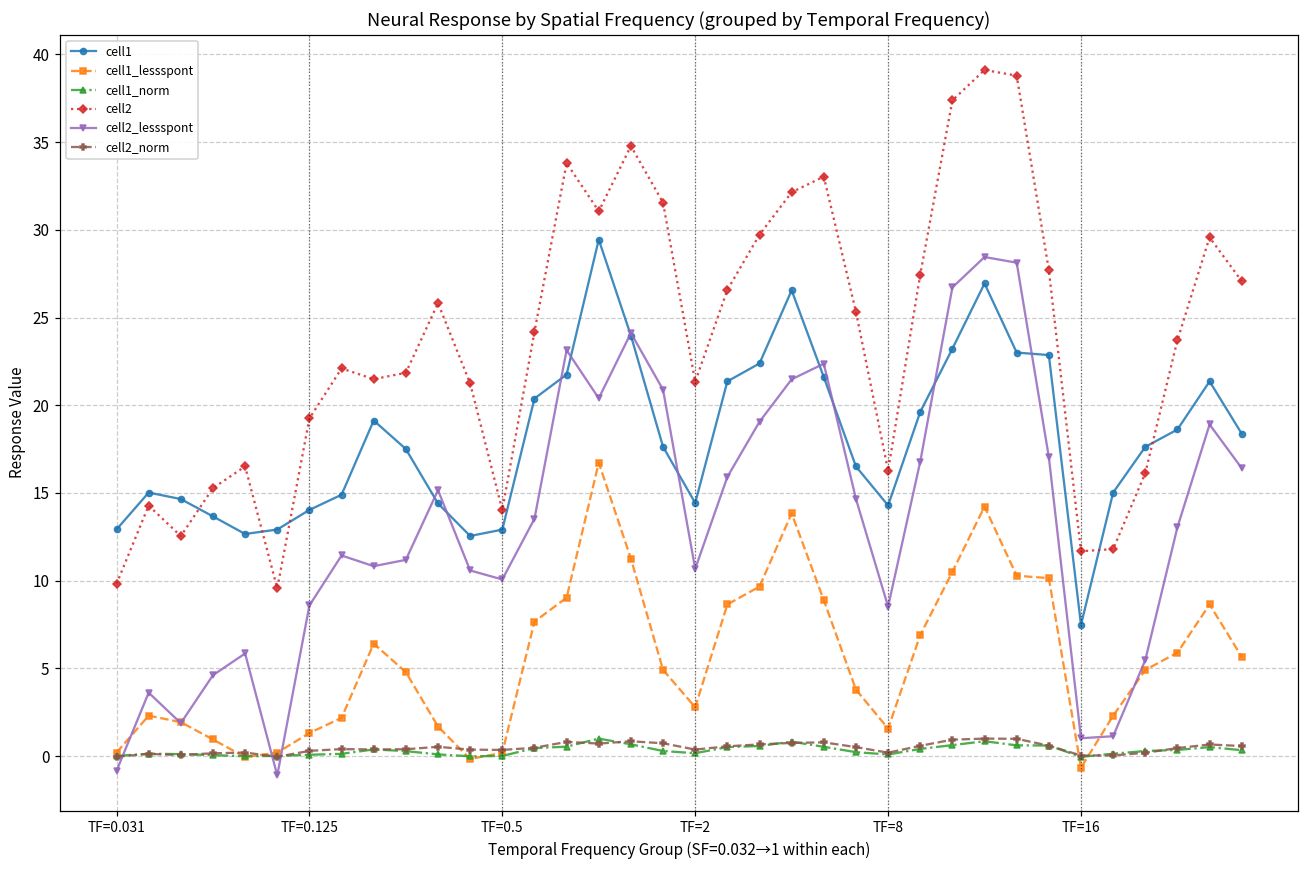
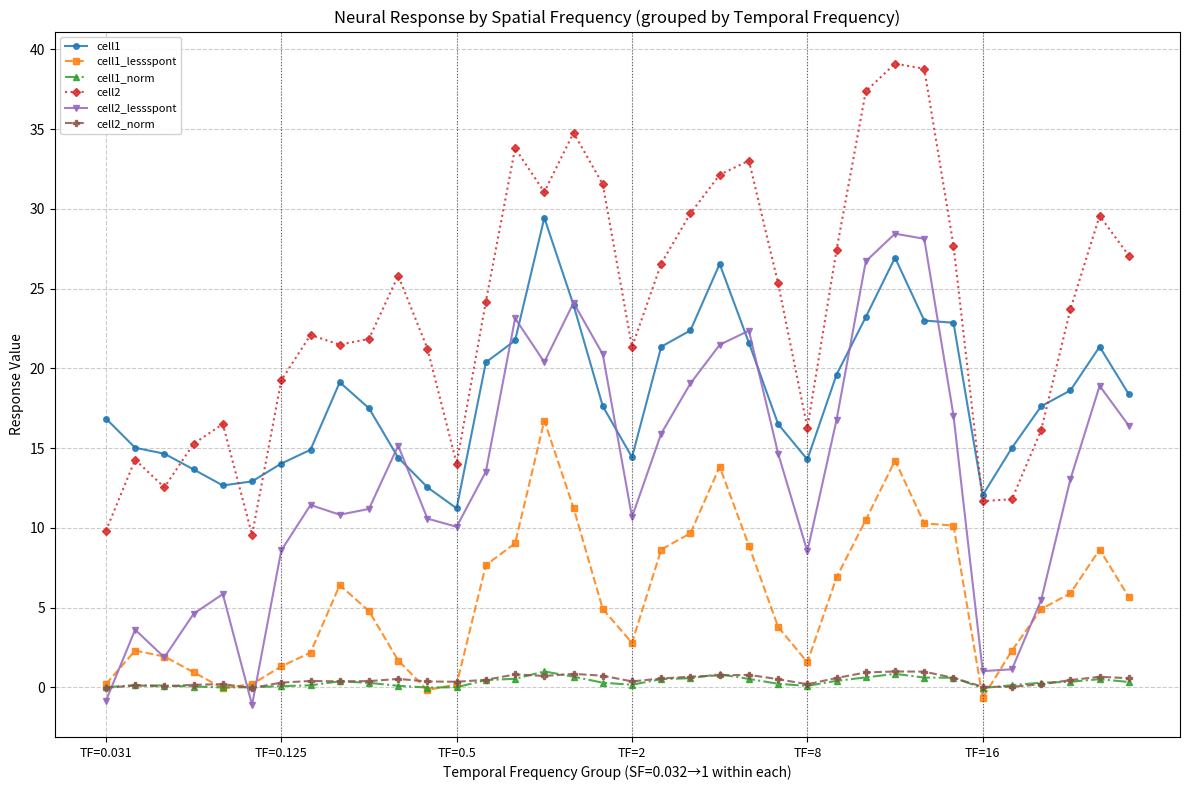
  {
    "cell1": {
-     "TF=0.031": 12.9,
+     "TF=0.031": 16.9,
      "TF=0.125": 14.0,
-     "TF=0.5": 12.9,
+     "TF=0.5": 11.2,
      "TF=2": 14.4,
      "TF=8": 14.3,
-     "TF=16": 7.5
+     "TF=16": 12.1
    },
    "cell1_lessspont": {
      "TF=0.031": 0.2,
      "TF=0.125": 1.3,
      "TF=2": 2.8,
      "TF=8": 1.6,
      "TF=16": -0.7
    },
    "cell1_norm": {
      "TF=0.125": 0.1,
      "TF=0.5": 0.0,
      "TF=2": 0.2
    },
    "cell2": {
      "TF=0.031": 9.8,
      "TF=0.125": 19.3,
      "TF=0.5": 14.0,
      "TF=2": 21.3,
      "TF=8": 16.3,
      "TF=16": 11.7
    },
    "cell2_lessspont": {
      "TF=0.031": -0.8,
      "TF=0.125": 8.6,
      "TF=0.5": 10.1,
      "TF=2": 10.7,
      "TF=8": 8.5,
      "TF=16": 1.0
    },
    "cell2_norm": {
      "TF=0.125": 0.3,
      "TF=2": 0.4
    }
  }
